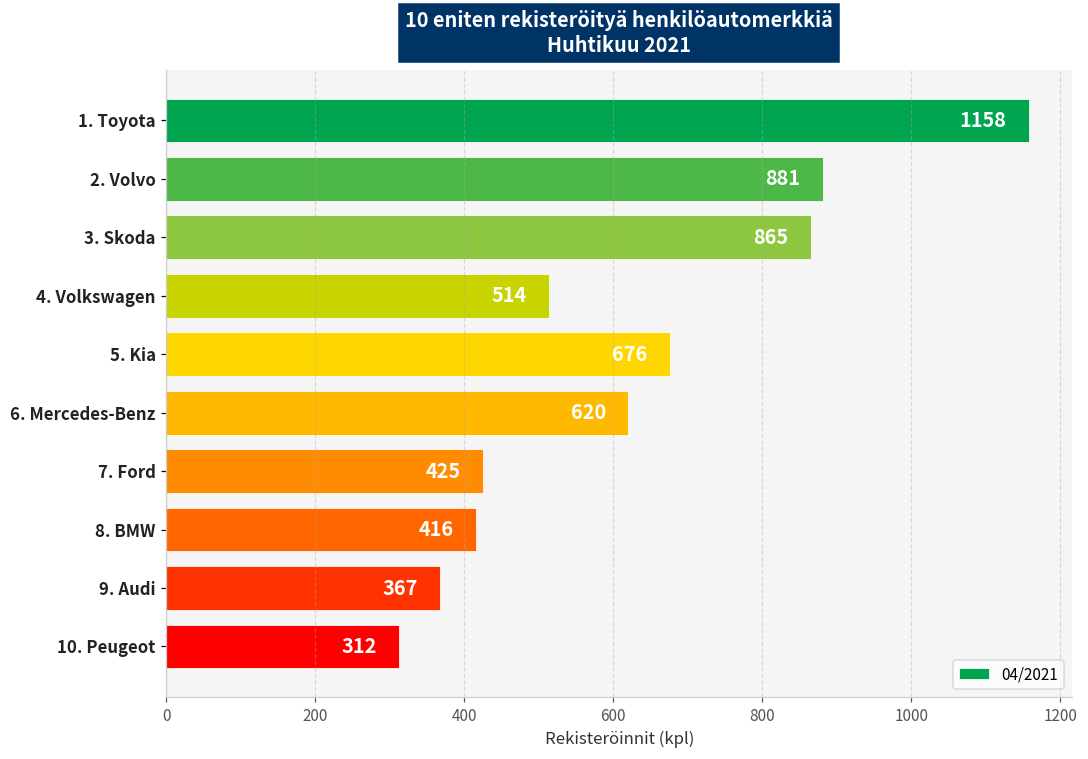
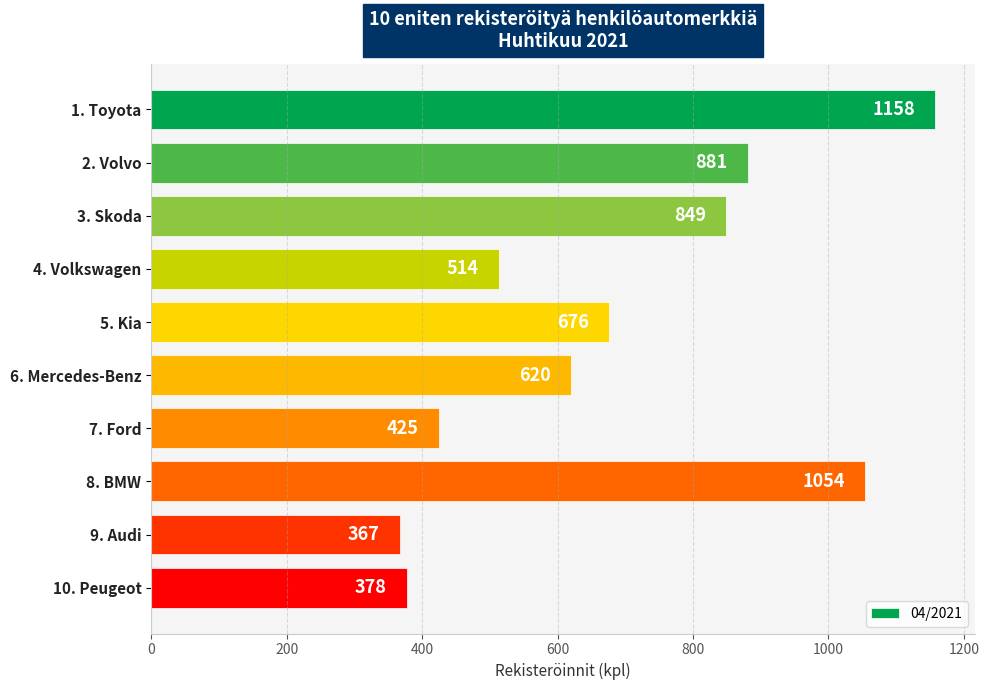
  {
    "1. Toyota": 1158,
    "2. Volvo": 881,
-   "3. Skoda": 865,
+   "3. Skoda": 849,
    "4. Volkswagen": 514,
    "5. Kia": 676,
    "6. Mercedes-Benz": 620,
    "7. Ford": 425,
-   "8. BMW": 416,
+   "8. BMW": 1054,
    "9. Audi": 367,
-   "10. Peugeot": 312
+   "10. Peugeot": 378
  }
